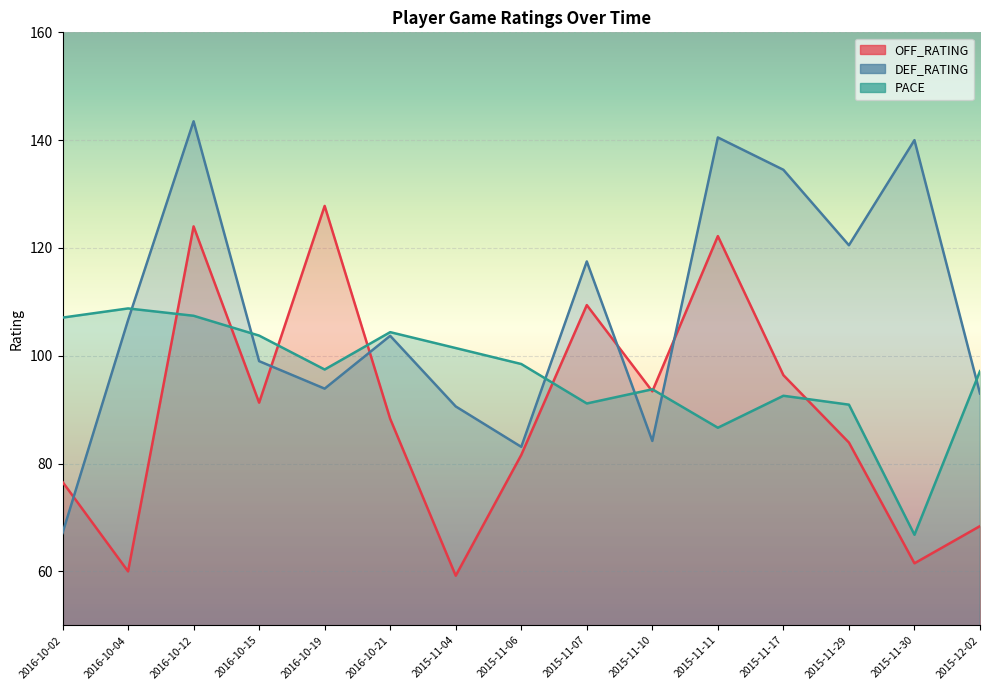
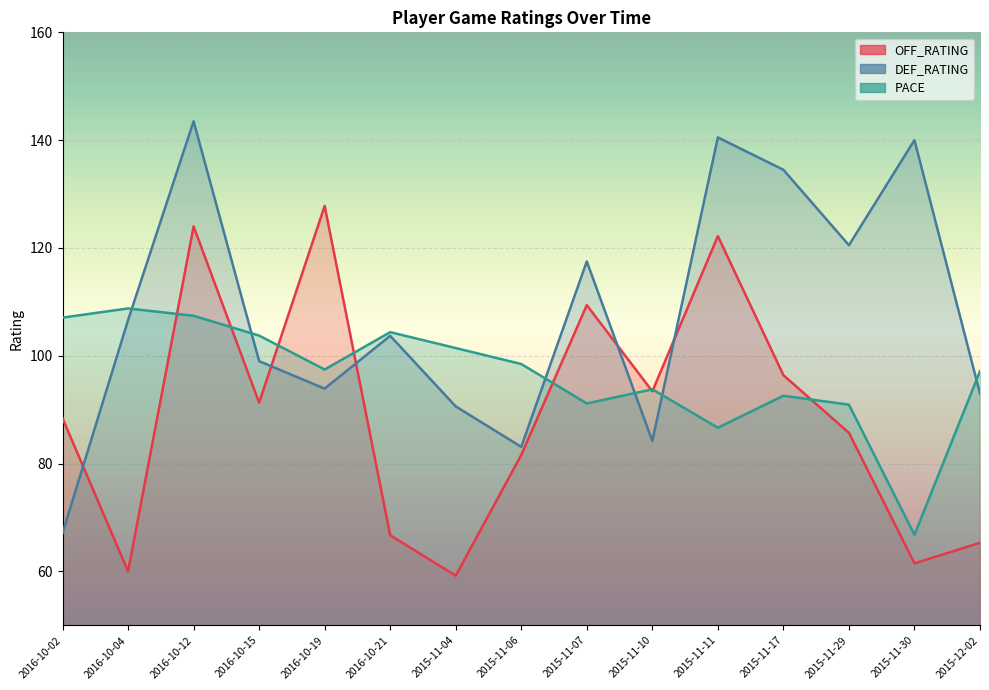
  {
    "OFF_RATING": {
-     "2016-10-02": 77,
+     "2016-10-02": 88,
      "2016-10-04": 60,
      "2016-10-12": 124,
      "2016-10-15": 91,
      "2016-10-19": 128,
-     "2016-10-21": 88,
+     "2016-10-21": 67,
      "2015-11-04": 59,
      "2015-11-06": 82,
      "2015-11-07": 109,
      "2015-11-11": 122,
      "2015-11-17": 96,
-     "2015-11-29": 84,
+     "2015-11-29": 86,
      "2015-11-30": 62,
-     "2015-12-02": 68
+     "2015-12-02": 65
    }
  }
